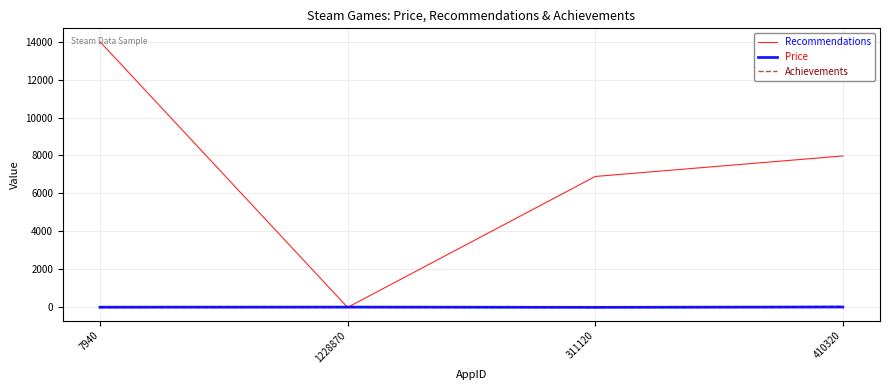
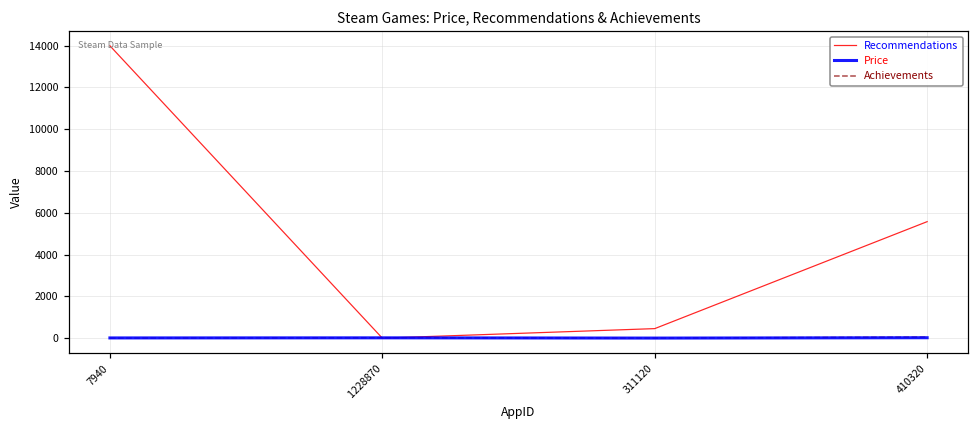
  {
    "Recommendations": {
      "7940": 14000,
-     "311120": 6900,
-     "410320": 8000
+     "311120": 500,
+     "410320": 5600
    }
  }
